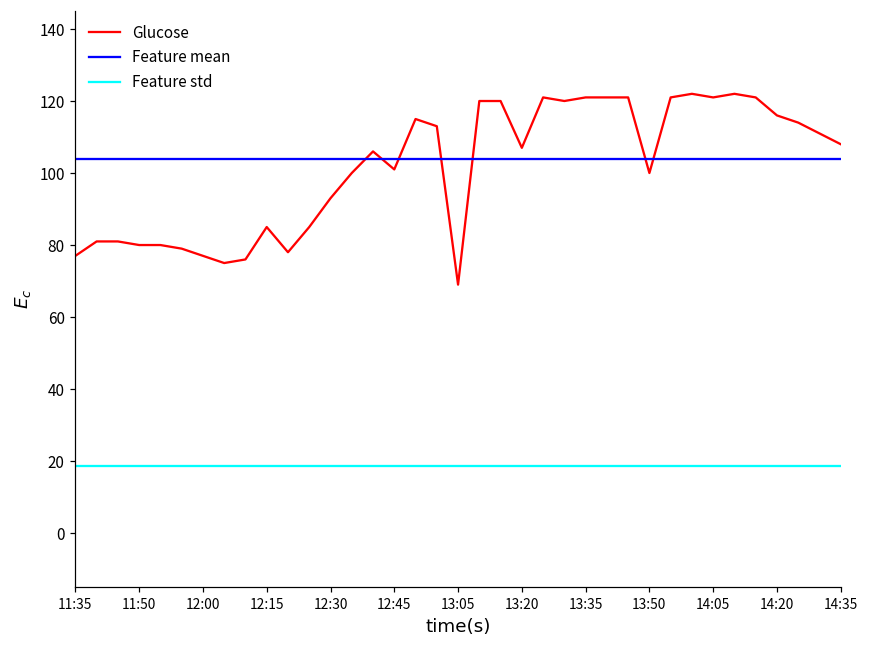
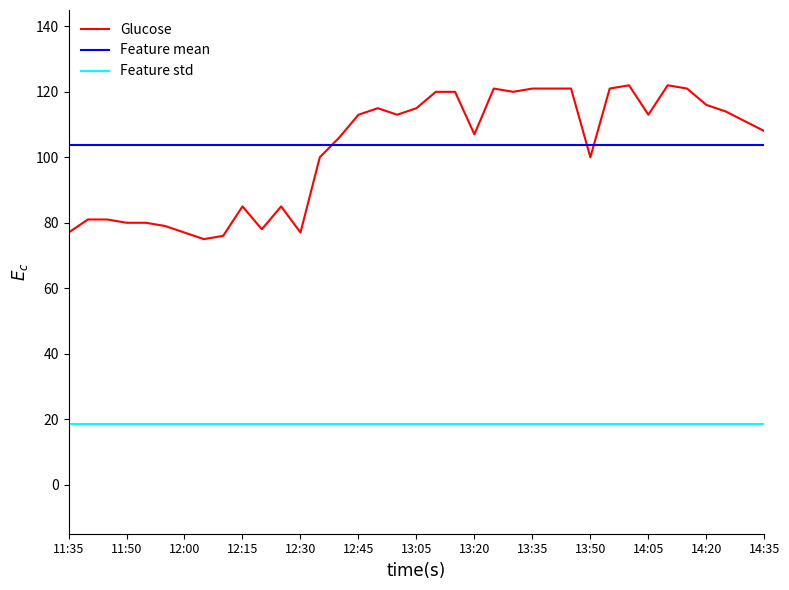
  {
    "Glucose": {
      "11:35": 77,
      "11:50": 80,
      "12:15": 85,
-     "12:30": 93,
-     "12:45": 101,
-     "13:05": 69,
+     "12:30": 77,
+     "12:45": 113,
+     "13:05": 115,
      "13:20": 107,
      "13:35": 121,
      "13:50": 100,
-     "14:05": 121,
+     "14:05": 113,
      "14:20": 116,
      "14:35": 108
    },
    "Feature mean": {
      "11:35": 104,
      "11:50": 104,
      "12:15": 104,
      "12:30": 104,
      "12:45": 104,
      "13:05": 104,
      "13:20": 104,
      "13:35": 104,
      "13:50": 104,
      "14:05": 104,
      "14:20": 104,
      "14:35": 104
    },
    "Feature std": {
      "11:35": 19,
      "11:50": 19,
      "12:15": 19,
      "12:30": 19,
      "12:45": 19,
      "13:05": 19,
      "13:20": 19,
      "13:35": 19,
      "13:50": 19,
      "14:05": 19,
      "14:20": 19,
      "14:35": 19
    }
  }
